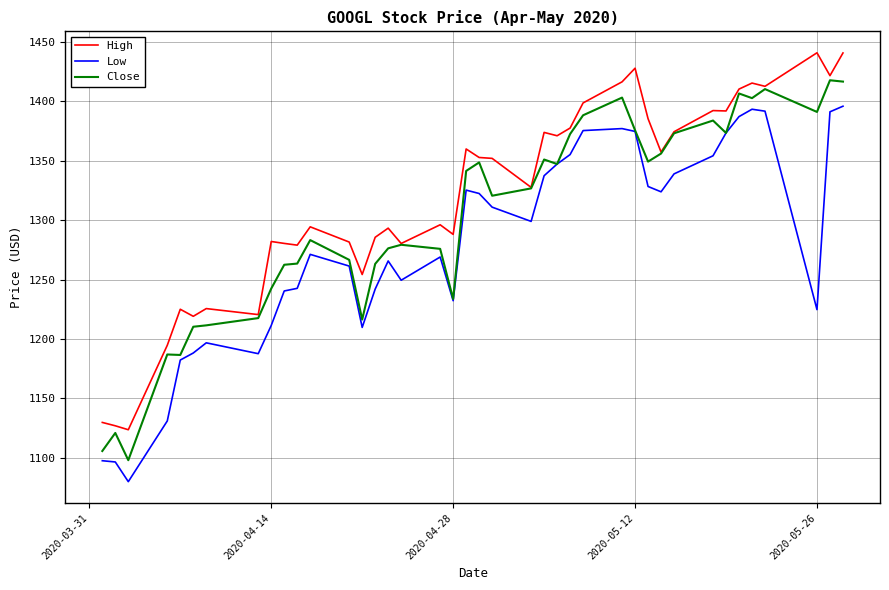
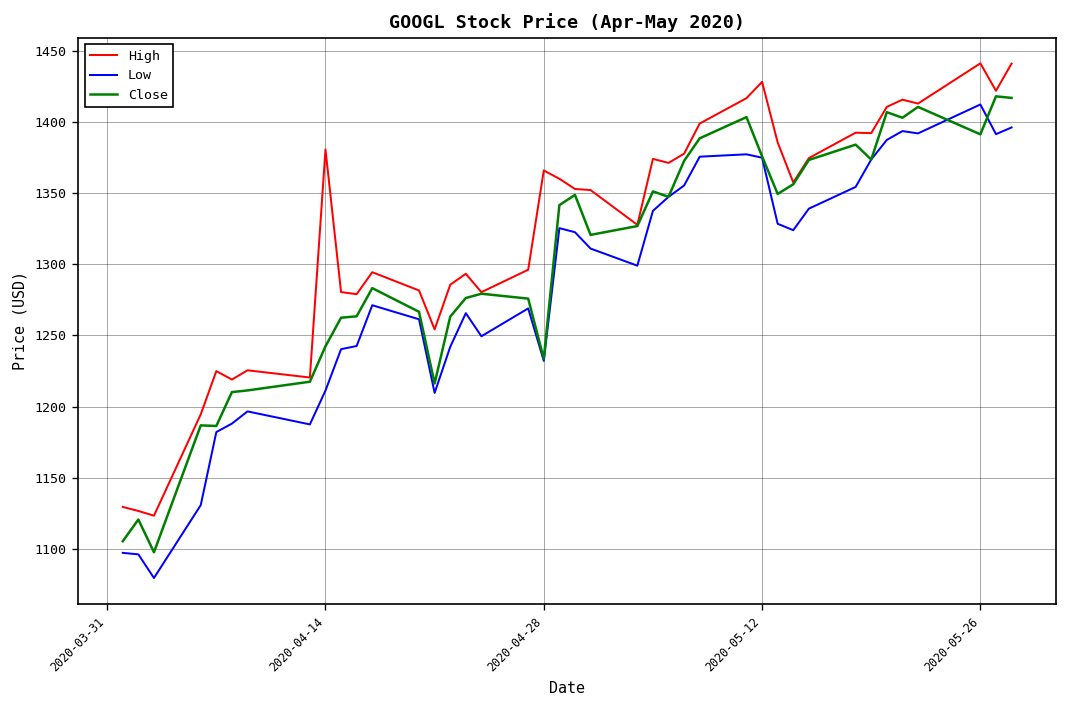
  {
    "High": {
-     "2020-04-14": 1282,
-     "2020-04-28": 1288,
+     "2020-04-14": 1381,
+     "2020-04-28": 1366,
      "2020-05-12": 1428,
      "2020-05-26": 1441
    },
    "Low": {
      "2020-04-14": 1211,
-     "2020-05-26": 1225
+     "2020-05-26": 1412
    },
    "Close": {
      "2020-04-14": 1242,
      "2020-05-26": 1391
    }
  }
